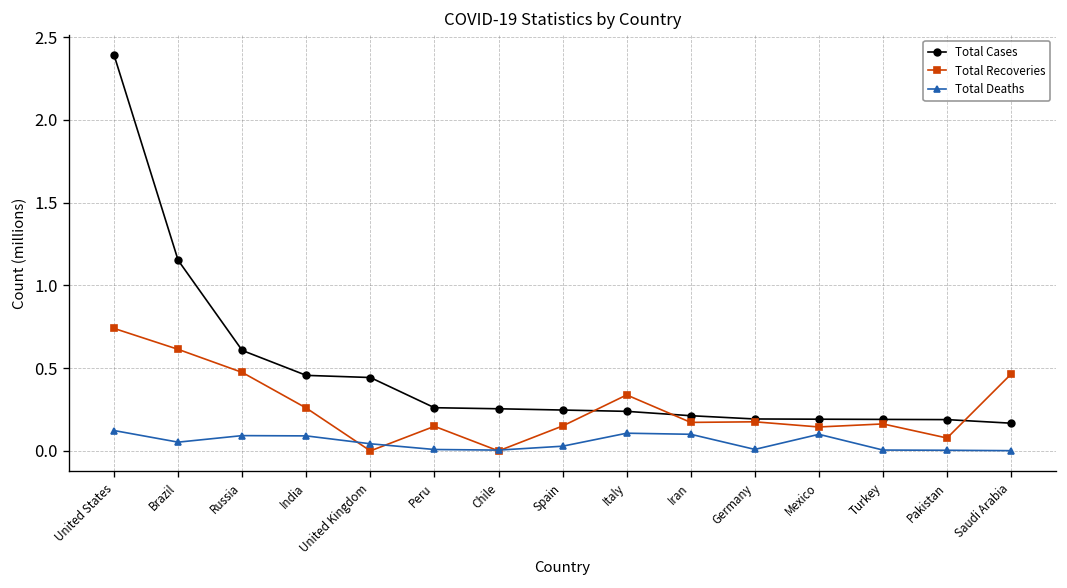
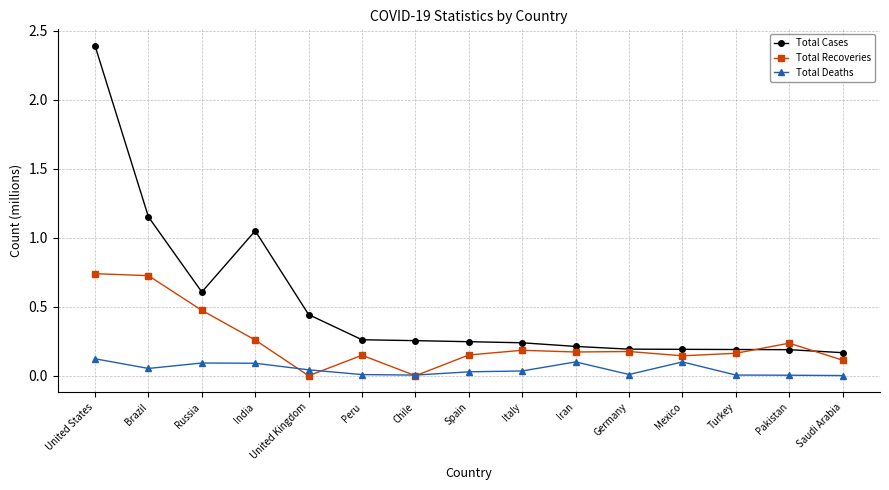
  {
    "Total Cases": {
      "United States": 2.39,
      "Brazil": 1.15,
      "Russia": 0.61,
-     "India": 0.46,
+     "India": 1.05,
      "United Kingdom": 0.44,
      "Peru": 0.26,
      "Chile": 0.25,
      "Spain": 0.25,
      "Italy": 0.24,
      "Iran": 0.21,
      "Mexico": 0.19,
      "Turkey": 0.19,
      "Pakistan": 0.19,
      "Saudi Arabia": 0.17
    },
    "Total Recoveries": {
      "United States": 0.74,
-     "Brazil": 0.61,
+     "Brazil": 0.73,
      "Russia": 0.47,
      "India": 0.26,
      "United Kingdom": 0.00,
      "Peru": 0.15,
      "Spain": 0.15,
-     "Italy": 0.34,
+     "Italy": 0.18,
      "Iran": 0.17,
      "Mexico": 0.14,
      "Turkey": 0.16,
-     "Pakistan": 0.08,
-     "Saudi Arabia": 0.46
+     "Pakistan": 0.24,
+     "Saudi Arabia": 0.11
    },
    "Total Deaths": {
      "United States": 0.12,
      "Brazil": 0.05,
      "Russia": 0.09,
      "India": 0.09,
      "United Kingdom": 0.04,
      "Peru": 0.01,
      "Spain": 0.03,
-     "Italy": 0.11,
+     "Italy": 0.03,
      "Iran": 0.10,
      "Germany": 0.01,
      "Mexico": 0.10,
      "Turkey": 0.01,
      "Pakistan": 0.00,
      "Saudi Arabia": 0.00
    }
  }
